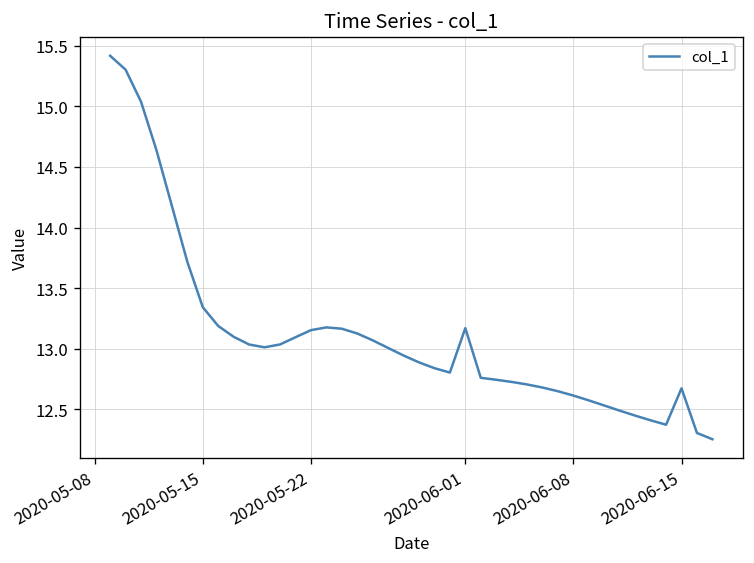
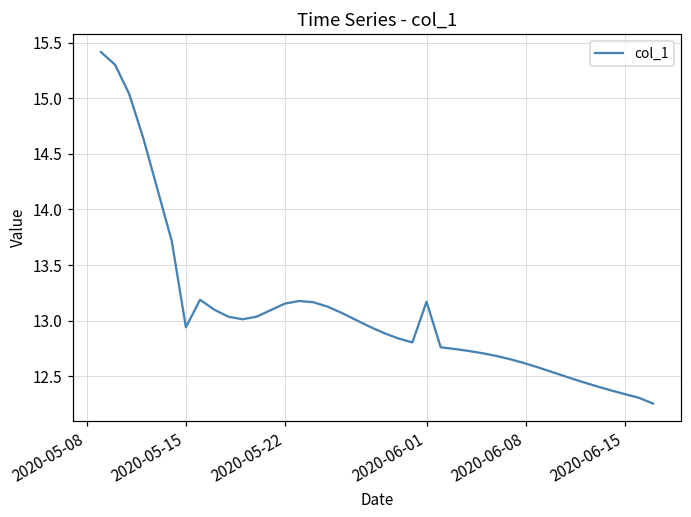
  {
-   "2020-05-15": 13.34,
+   "2020-05-15": 12.94,
    "2020-05-22": 13.15,
    "2020-06-01": 13.17,
    "2020-06-08": 12.61,
-   "2020-06-15": 12.67
+   "2020-06-15": 12.34
  }
